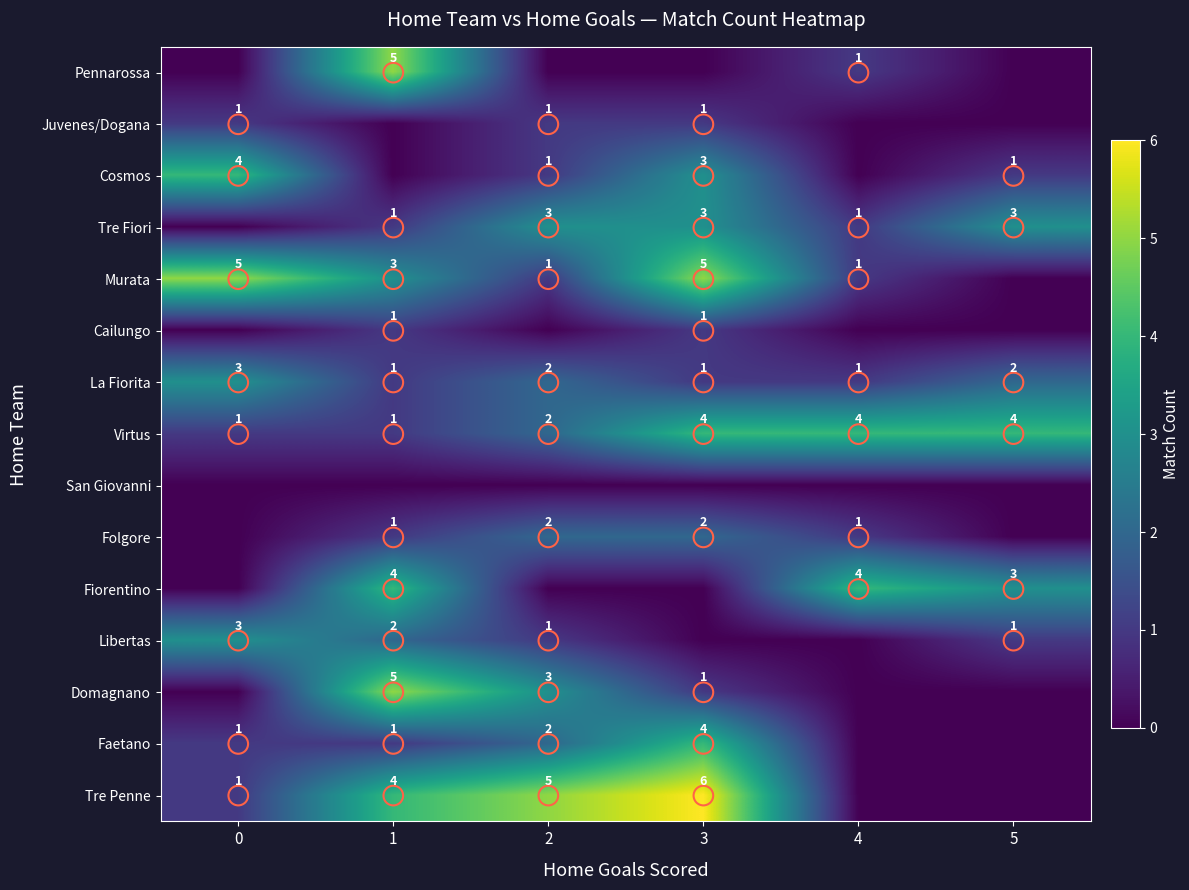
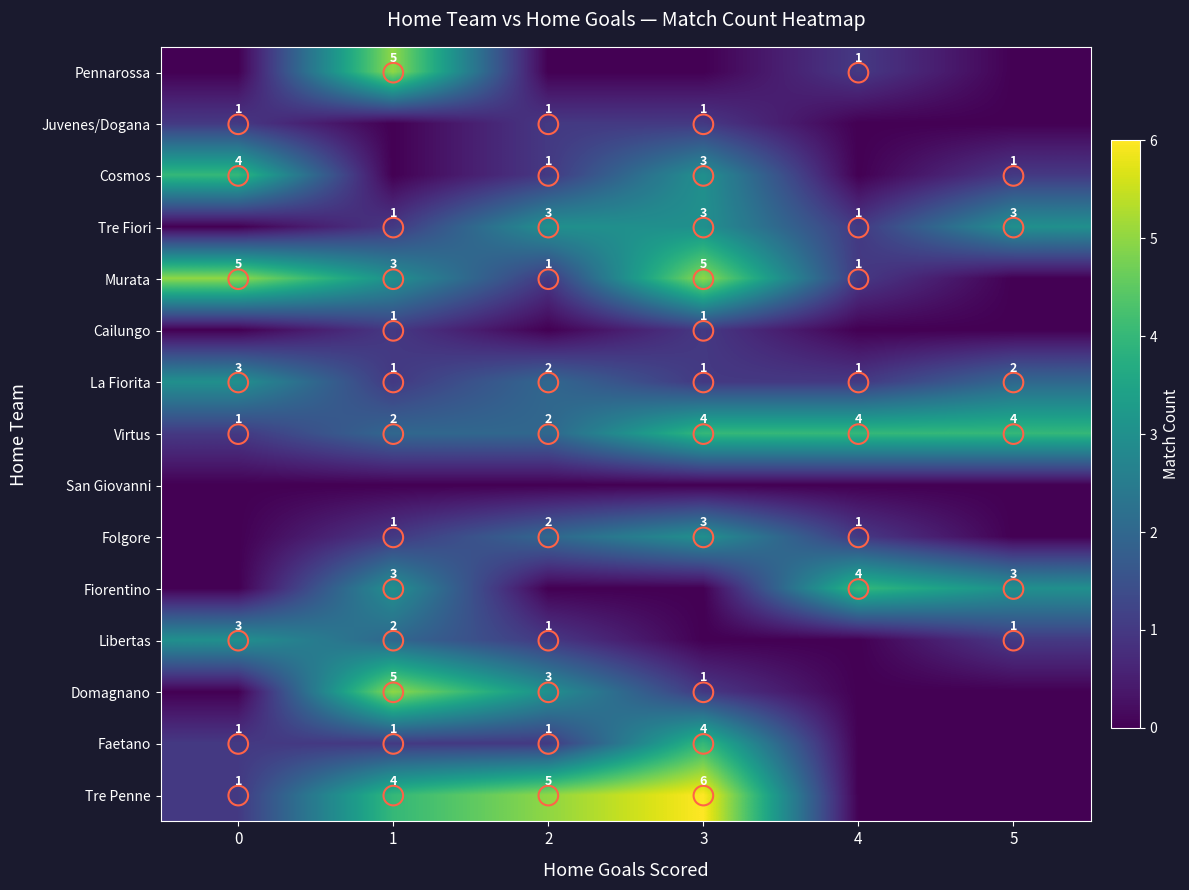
  {
    "Pennarossa": {
      "1": 5,
      "4": 1
    },
    "Juvenes/Dogana": {
      "0": 1,
      "2": 1,
      "3": 1
    },
    "Cosmos": {
      "0": 4,
      "2": 1,
      "3": 3,
      "5": 1
    },
    "Tre Fiori": {
      "1": 1,
      "2": 3,
      "3": 3,
      "4": 1,
      "5": 3
    },
    "Murata": {
      "0": 5,
      "1": 3,
      "2": 1,
      "3": 5,
      "4": 1
    },
    "Cailungo": {
      "1": 1,
      "3": 1
    },
    "La Fiorita": {
      "0": 3,
      "1": 1,
      "2": 2,
      "3": 1,
      "4": 1,
      "5": 2
    },
    "Virtus": {
      "0": 1,
-     "1": 1,
+     "1": 2,
      "2": 2,
      "3": 4,
      "4": 4,
      "5": 4
    },
    "Folgore": {
      "1": 1,
      "2": 2,
-     "3": 2,
+     "3": 3,
      "4": 1
    },
    "Fiorentino": {
-     "1": 4,
+     "1": 3,
      "4": 4,
      "5": 3
    },
    "Libertas": {
      "0": 3,
      "1": 2,
      "2": 1,
      "5": 1
    },
    "Domagnano": {
      "1": 5,
      "2": 3,
      "3": 1
    },
    "Faetano": {
      "0": 1,
      "1": 1,
-     "2": 2,
+     "2": 1,
      "3": 4
    },
    "Tre Penne": {
      "0": 1,
      "1": 4,
      "2": 5,
      "3": 6
    }
  }
